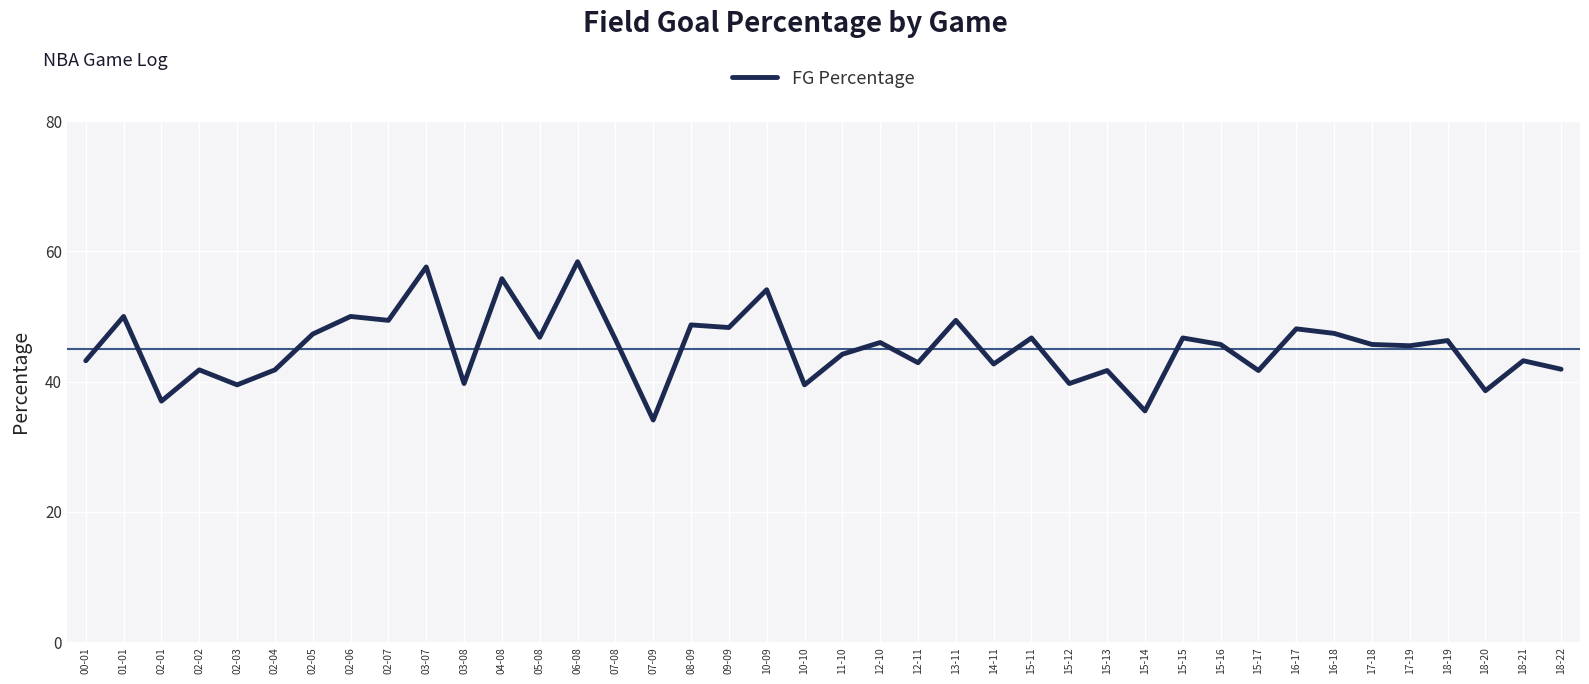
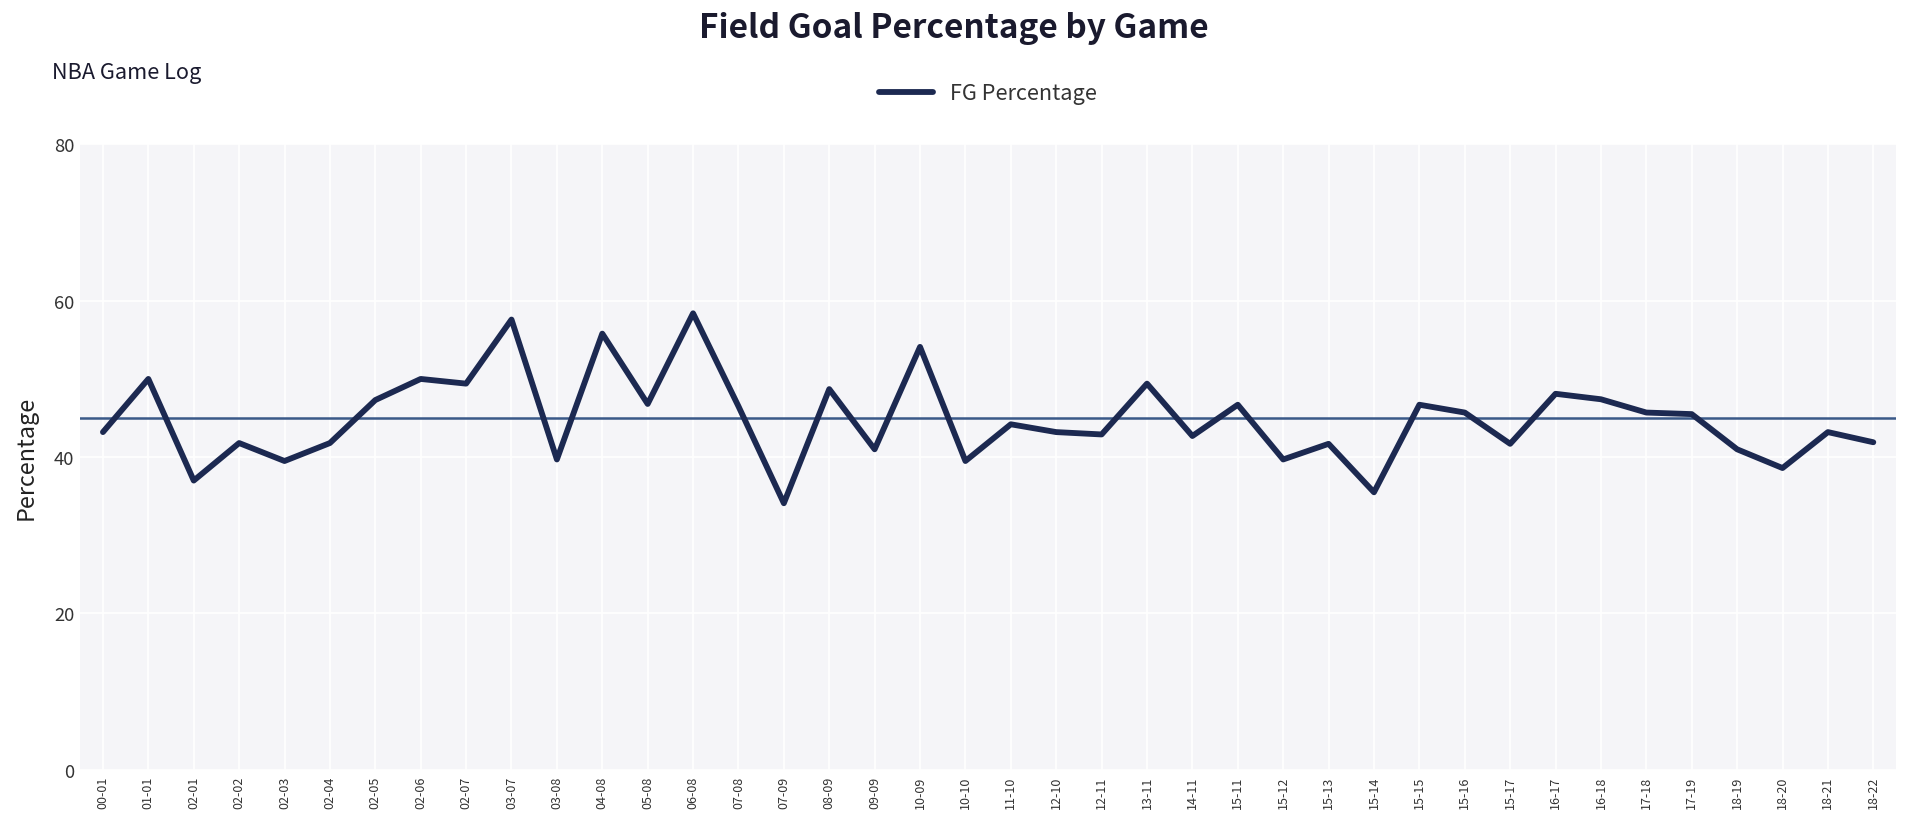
  {
    "00-01": 43,
    "01-01": 50,
    "02-01": 37,
    "02-02": 42,
    "02-03": 40,
    "02-04": 42,
    "02-05": 47,
    "02-06": 50,
    "02-07": 49,
    "03-07": 58,
    "03-08": 40,
    "04-08": 56,
    "05-08": 47,
    "06-08": 58,
    "07-08": 47,
    "07-09": 34,
    "08-09": 49,
-   "09-09": 48,
+   "09-09": 41,
    "10-09": 54,
    "10-10": 40,
    "11-10": 44,
-   "12-10": 46,
+   "12-10": 43,
    "12-11": 43,
    "13-11": 49,
    "14-11": 43,
    "15-11": 47,
    "15-12": 40,
    "15-13": 42,
    "15-14": 36,
    "15-15": 47,
    "15-16": 46,
    "15-17": 42,
    "16-17": 48,
    "16-18": 47,
    "17-18": 46,
    "17-19": 46,
-   "18-19": 46,
+   "18-19": 41,
    "18-20": 39,
    "18-21": 43,
    "18-22": 42
  }
